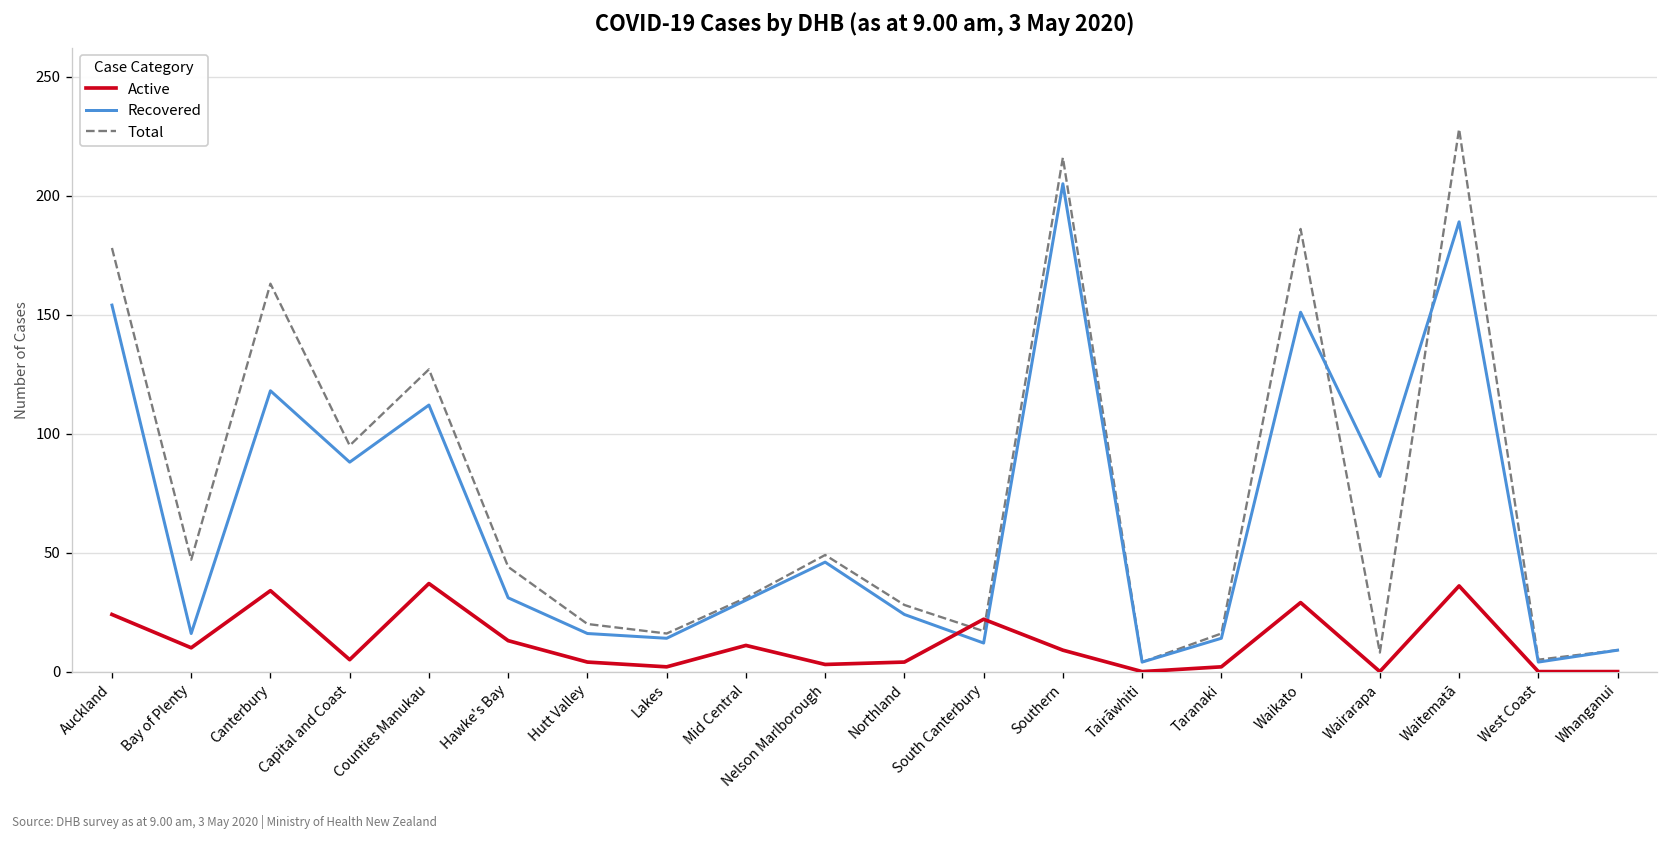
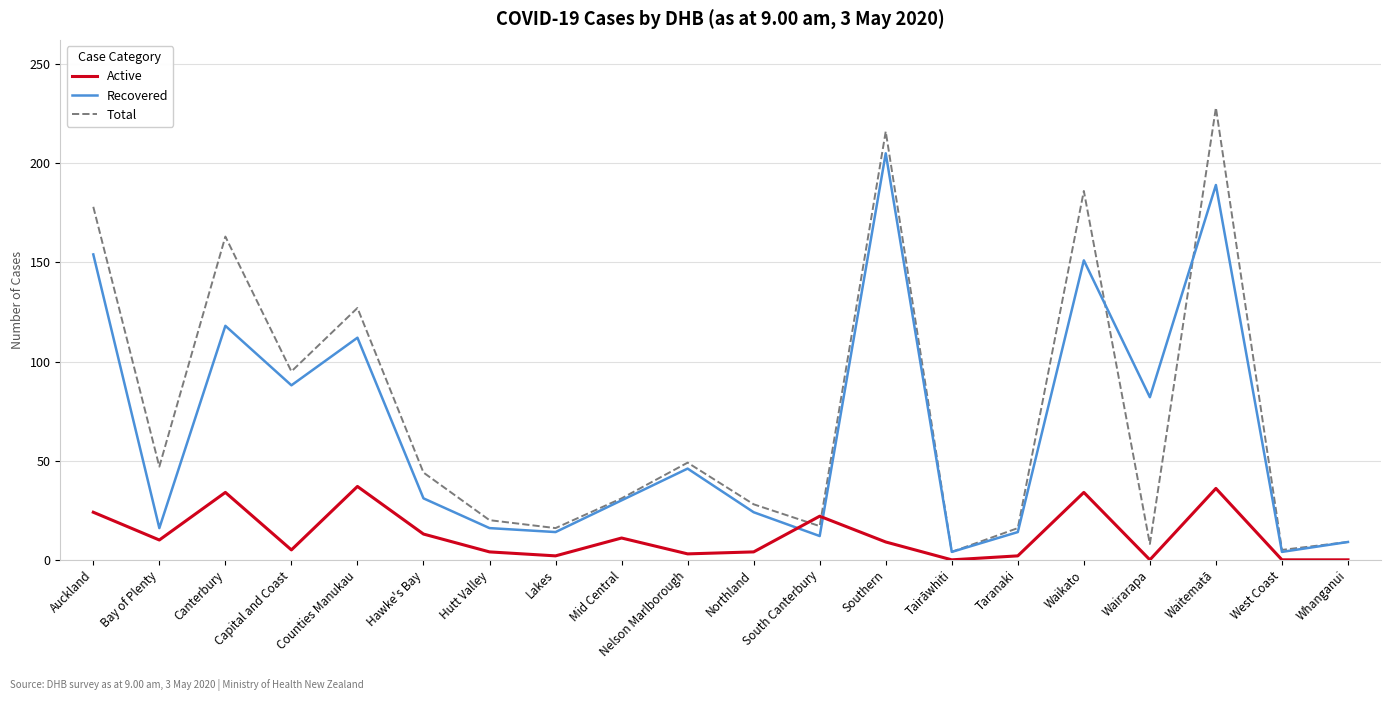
  {
    "Active": {
      "Auckland": 24,
      "Bay of Plenty": 10,
      "Canterbury": 34,
      "Capital and Coast": 5,
      "Counties Manukau": 37,
      "Hawke's Bay": 13,
      "Hutt Valley": 4,
      "Lakes": 2,
      "Mid Central": 11,
      "Nelson Marlborough": 3,
      "Northland": 4,
      "South Canterbury": 22,
      "Southern": 9,
      "Tairāwhiti": 0,
      "Taranaki": 2,
-     "Waikato": 29,
+     "Waikato": 34,
      "Wairarapa": 0,
      "Waitematā": 36,
      "West Coast": 0,
      "Whanganui": 0
    },
    "Recovered": {
      "Auckland": 154,
      "Bay of Plenty": 16,
      "Canterbury": 118,
      "Capital and Coast": 88,
      "Counties Manukau": 112,
      "Hawke's Bay": 31,
      "Hutt Valley": 16,
      "Lakes": 14,
      "Nelson Marlborough": 46,
      "Northland": 24,
      "South Canterbury": 12,
      "Southern": 205,
      "Taranaki": 14,
      "Waikato": 151,
      "Wairarapa": 82,
      "Waitematā": 189
    },
    "Total": {
      "Auckland": 178,
      "Bay of Plenty": 47,
      "Canterbury": 163,
      "Capital and Coast": 95,
      "Counties Manukau": 127,
      "Hawke's Bay": 44,
      "Hutt Valley": 20,
      "Lakes": 16,
      "Nelson Marlborough": 49,
      "Northland": 28,
      "South Canterbury": 17,
      "Southern": 216,
      "Taranaki": 16,
      "Waikato": 186,
      "Wairarapa": 8,
      "Waitematā": 228
    }
  }
